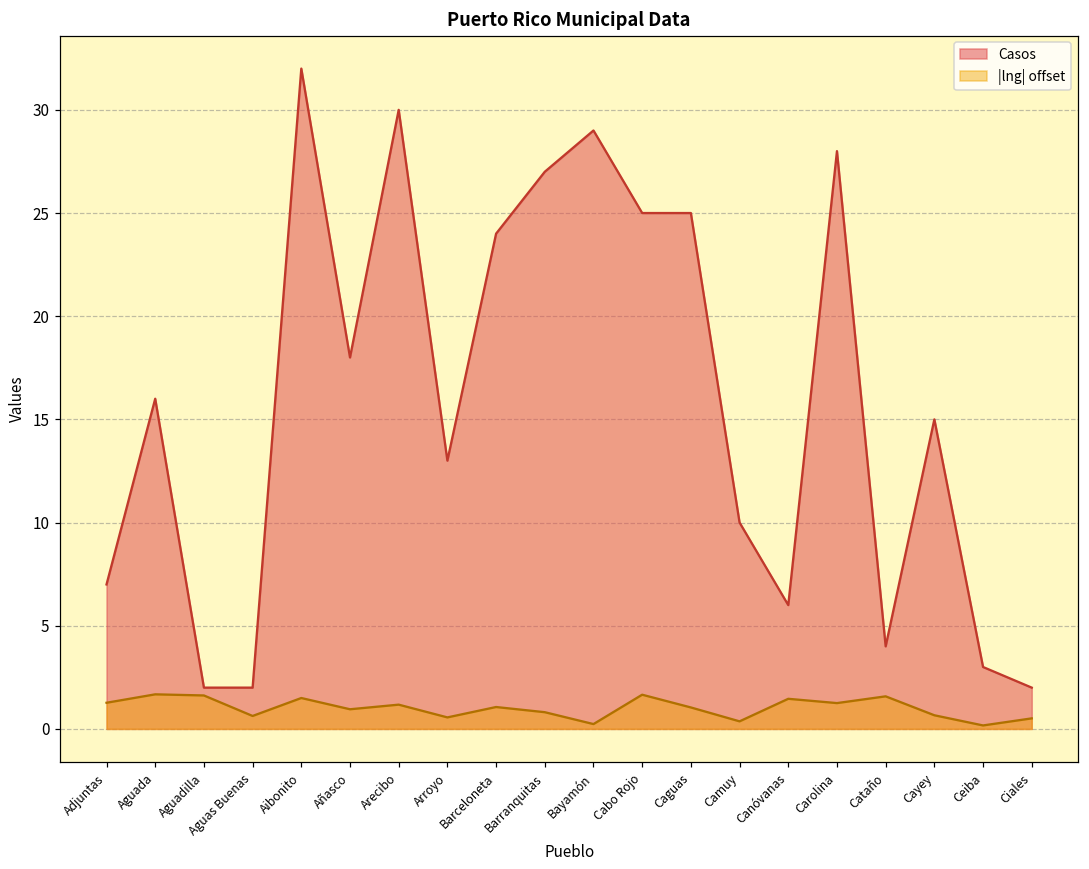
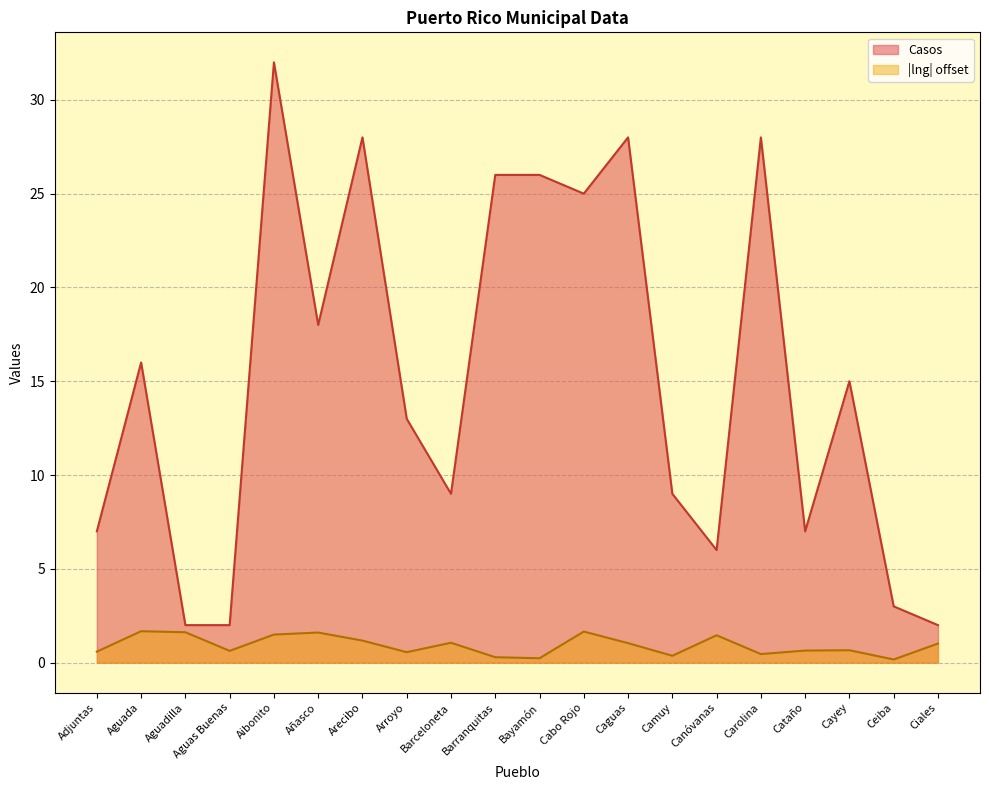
  {
    "Casos": {
      "Adjuntas": 7,
      "Aguada": 16,
      "Aguadilla": 2,
      "Aguas Buenas": 2,
      "Aibonito": 32,
      "Añasco": 18,
-     "Arecibo": 30,
+     "Arecibo": 28,
      "Arroyo": 13,
-     "Barceloneta": 24,
-     "Barranquitas": 27,
-     "Bayamón": 29,
+     "Barceloneta": 9,
+     "Barranquitas": 26,
+     "Bayamón": 26,
      "Cabo Rojo": 25,
-     "Caguas": 25,
-     "Camuy": 10,
+     "Caguas": 28,
+     "Camuy": 9,
      "Canóvanas": 6,
      "Carolina": 28,
-     "Cataño": 4,
+     "Cataño": 7,
      "Cayey": 15,
      "Ceiba": 3,
      "Ciales": 2
    },
    "|lng| offset": {
-     "Adjuntas": 1.3,
+     "Adjuntas": 0.6,
      "Aguada": 1.7,
      "Aguadilla": 1.6,
      "Aguas Buenas": 0.6,
      "Aibonito": 1.5,
-     "Añasco": 1.0,
+     "Añasco": 1.6,
      "Arecibo": 1.2,
      "Arroyo": 0.6,
      "Barceloneta": 1.1,
-     "Barranquitas": 0.8,
+     "Barranquitas": 0.3,
      "Bayamón": 0.2,
      "Cabo Rojo": 1.7,
      "Caguas": 1.0,
      "Camuy": 0.4,
      "Canóvanas": 1.5,
-     "Carolina": 1.3,
-     "Cataño": 1.6,
+     "Carolina": 0.5,
+     "Cataño": 0.6,
      "Cayey": 0.7,
      "Ceiba": 0.2,
-     "Ciales": 0.5
+     "Ciales": 1.0
    }
  }
